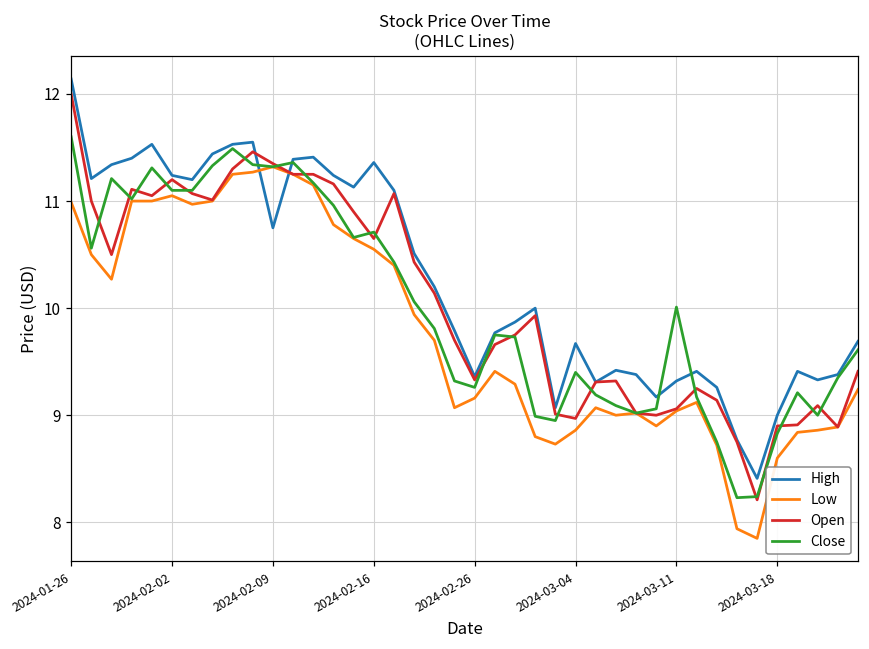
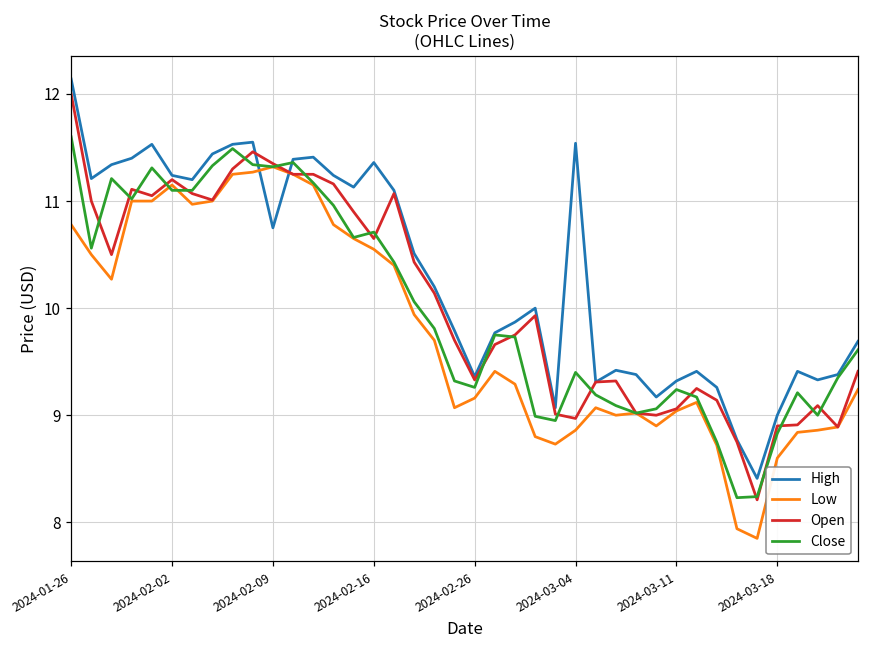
  {
    "High": {
      "2024-01-26": 12.1,
      "2024-02-02": 11.2,
      "2024-02-09": 10.8,
      "2024-02-16": 11.4,
      "2024-02-26": 9.4,
-     "2024-03-04": 9.7,
+     "2024-03-04": 11.5,
      "2024-03-11": 9.3,
      "2024-03-18": 9.0
    },
    "Low": {
-     "2024-01-26": 11.0,
-     "2024-02-02": 11.1,
+     "2024-01-26": 10.8,
+     "2024-02-02": 11.2,
      "2024-02-16": 10.6,
      "2024-02-26": 9.2,
      "2024-03-04": 8.9,
      "2024-03-18": 8.6
    },
    "Open": {
      "2024-01-26": 12.0,
      "2024-02-02": 11.2,
      "2024-02-09": 11.4,
      "2024-02-16": 10.7,
      "2024-02-26": 9.3,
      "2024-03-04": 9.0,
      "2024-03-18": 8.9
    },
    "Close": {
      "2024-01-26": 11.6,
      "2024-02-02": 11.1,
      "2024-02-16": 10.7,
      "2024-02-26": 9.3,
      "2024-03-04": 9.4,
-     "2024-03-11": 10.0,
+     "2024-03-11": 9.2,
      "2024-03-18": 8.8
    }
  }
